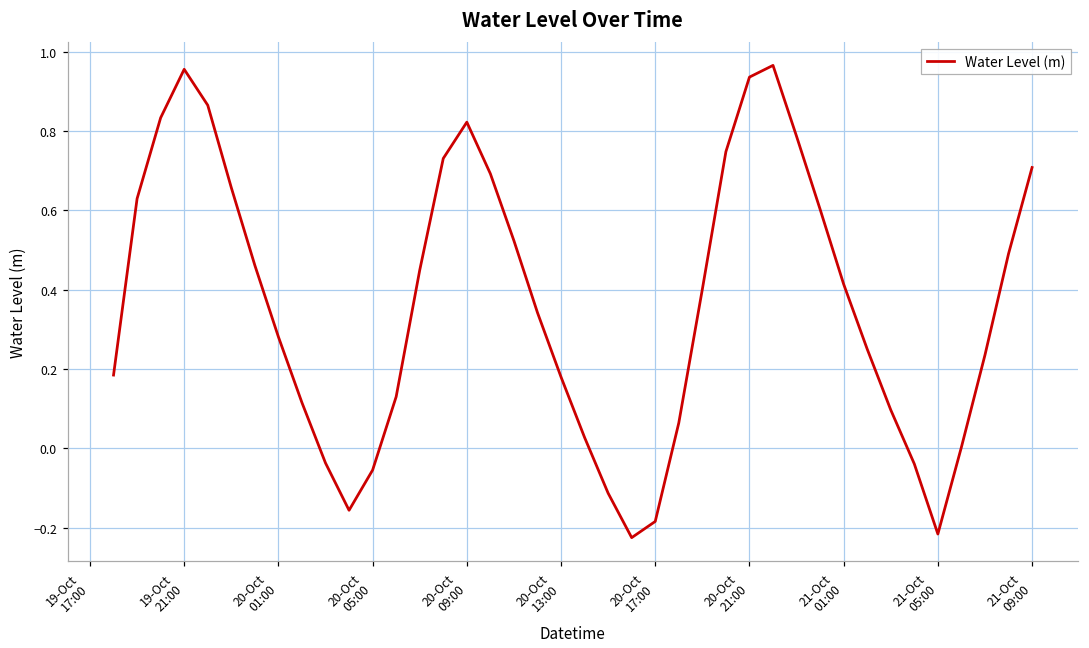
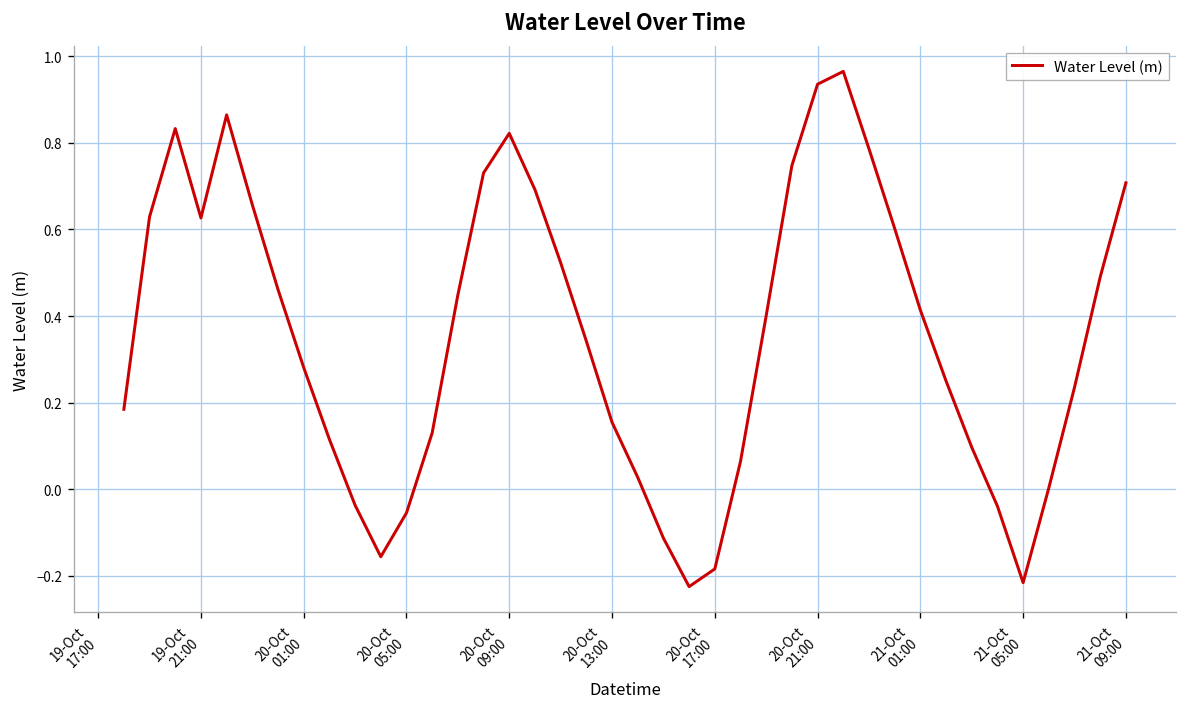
  {
-   "19-Oct 21:00": 0.96,
+   "19-Oct 21:00": 0.63,
    "20-Oct 01:00": 0.28,
    "20-Oct 05:00": -0.06,
    "20-Oct 09:00": 0.82,
-   "20-Oct 13:00": 0.18,
+   "20-Oct 13:00": 0.15,
    "20-Oct 17:00": -0.18,
    "20-Oct 21:00": 0.94,
    "21-Oct 01:00": 0.41,
    "21-Oct 05:00": -0.22,
    "21-Oct 09:00": 0.71
  }
